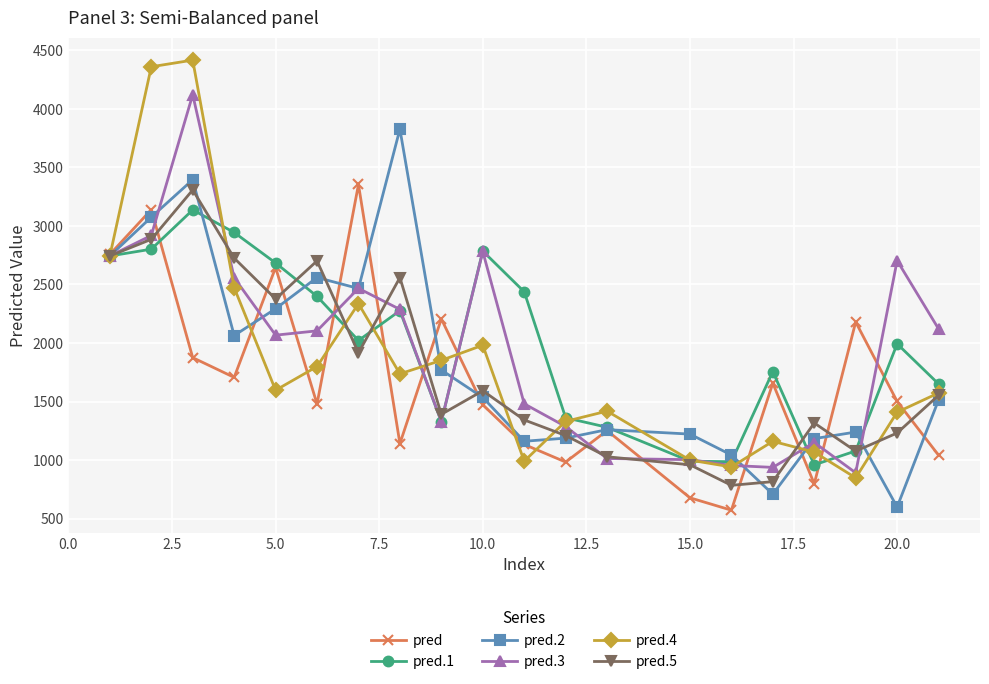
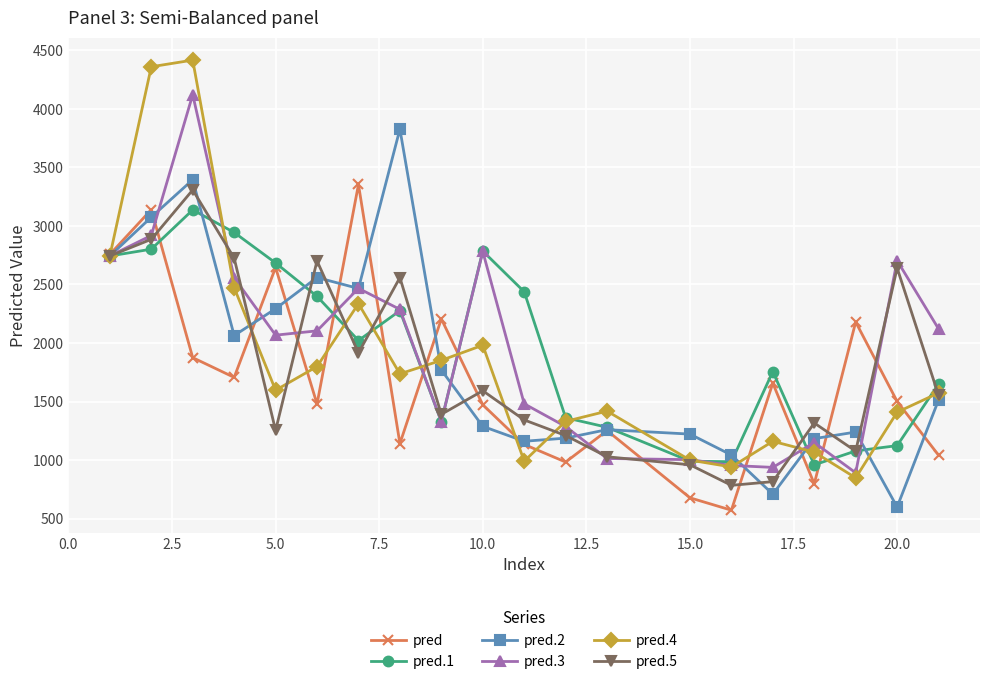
  {
    "pred.1": {
      "5.0": 2680,
-     "20.0": 1990
+     "20.0": 1120
    },
    "pred.2": {
      "5.0": 2290,
-     "10.0": 1530,
+     "10.0": 1290,
      "15.0": 1220,
      "20.0": 600
    },
    "pred.3": {
      "5.0": 2070,
      "20.0": 2700
    },
    "pred.5": {
-     "5.0": 2380,
+     "5.0": 1250,
      "10.0": 1590,
      "15.0": 960,
-     "20.0": 1230
+     "20.0": 2640
    }
  }
